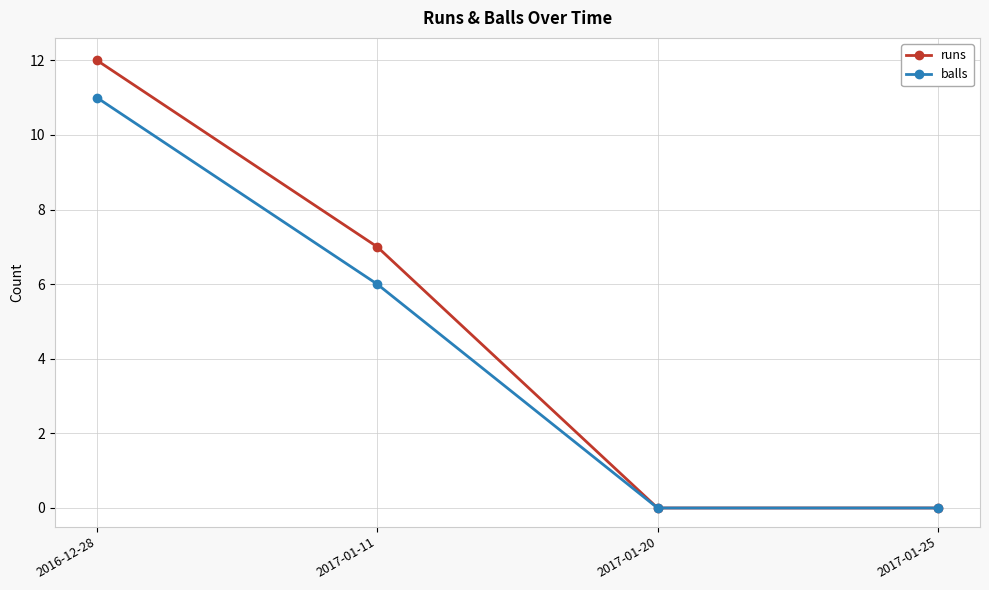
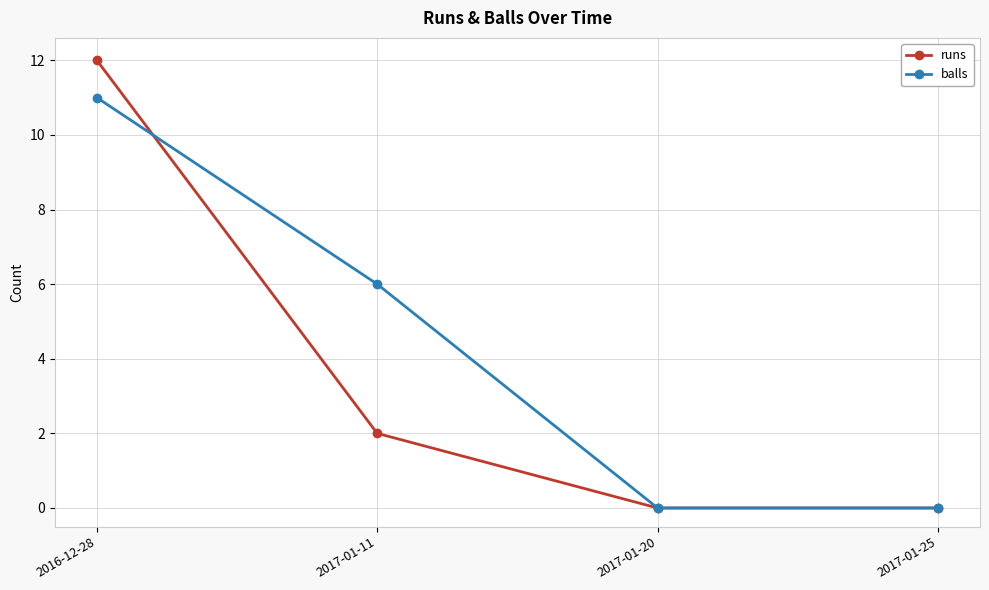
  {
    "runs": {
      "2016-12-28": 12,
-     "2017-01-11": 7
+     "2017-01-11": 2
    },
    "balls": {
      "2016-12-28": 11,
      "2017-01-11": 6
    }
  }
